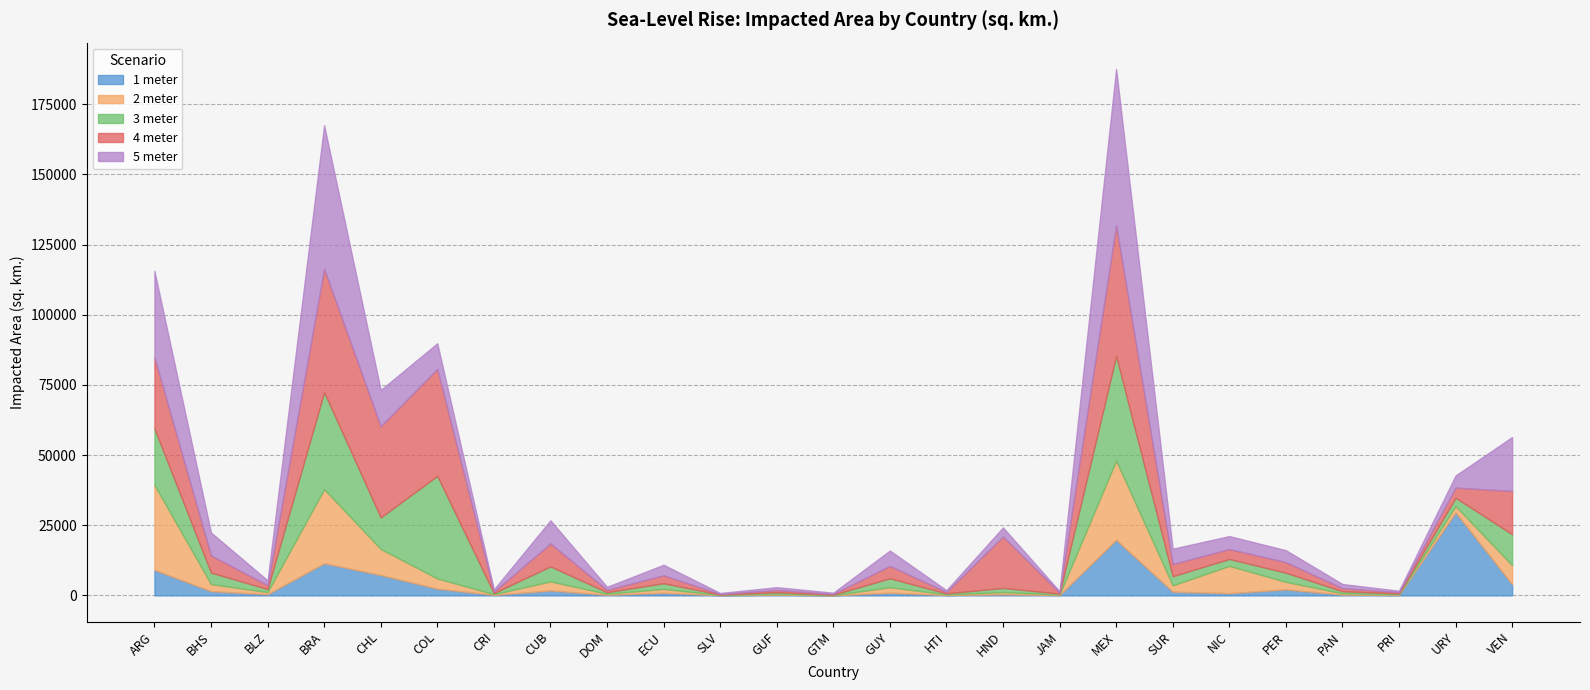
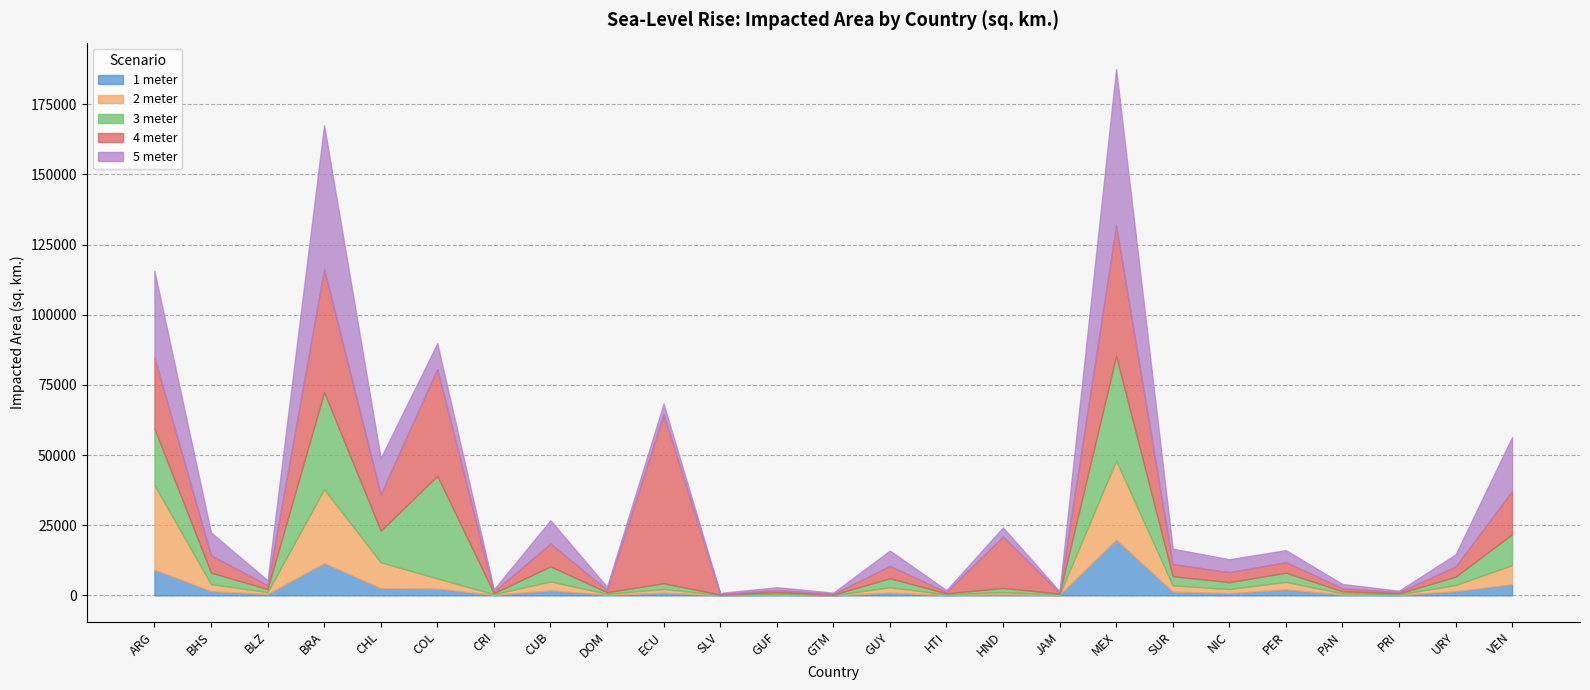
  {
    "1 meter": {
      "ARG": 9000,
      "BHS": 2000,
      "BRA": 11000,
-     "CHL": 7000,
+     "CHL": 3000,
      "COL": 2000,
      "CUB": 2000,
      "ECU": 1000,
      "GUY": 1000,
      "MEX": 20000,
      "SUR": 1000,
      "PER": 2000,
-     "URY": 30000,
+     "URY": 1000,
      "VEN": 4000
    },
    "2 meter": {
      "ARG": 30000,
      "BHS": 3000,
      "BRA": 26000,
      "CHL": 9000,
      "COL": 4000,
      "CUB": 3000,
      "ECU": 1000,
      "GUY": 2000,
      "MEX": 28000,
      "SUR": 2000,
-     "NIC": 10000,
+     "NIC": 1000,
      "PER": 3000,
      "URY": 2000,
      "VEN": 7000
    },
    "3 meter": {
      "ARG": 20000,
      "BHS": 4000,
      "BLZ": 1000,
      "BRA": 35000,
      "CHL": 11000,
      "COL": 37000,
      "CUB": 5000,
      "ECU": 2000,
      "GUY": 3000,
      "HND": 1000,
      "MEX": 37000,
      "SUR": 3000,
      "NIC": 2000,
      "PER": 3000,
      "URY": 3000,
      "VEN": 11000
    },
    "4 meter": {
      "ARG": 25000,
      "BHS": 6000,
      "BLZ": 1000,
      "BRA": 44000,
-     "CHL": 32000,
+     "CHL": 13000,
      "COL": 38000,
      "CUB": 8000,
-     "ECU": 3000,
+     "ECU": 60000,
      "GUY": 4000,
      "HND": 18000,
      "MEX": 47000,
      "SUR": 4000,
      "NIC": 4000,
      "PER": 4000,
      "PAN": 1000,
      "URY": 4000,
      "VEN": 15000
    },
    "5 meter": {
      "ARG": 31000,
      "BHS": 8000,
      "BLZ": 2000,
      "BRA": 51000,
      "CHL": 13000,
      "COL": 9000,
      "CUB": 8000,
      "DOM": 1000,
      "ECU": 4000,
      "GUF": 1000,
      "GUY": 5000,
      "HND": 3000,
      "MEX": 56000,
      "SUR": 5000,
      "NIC": 5000,
      "PER": 4000,
      "PAN": 1000,
      "URY": 4000,
      "VEN": 19000
    }
  }
